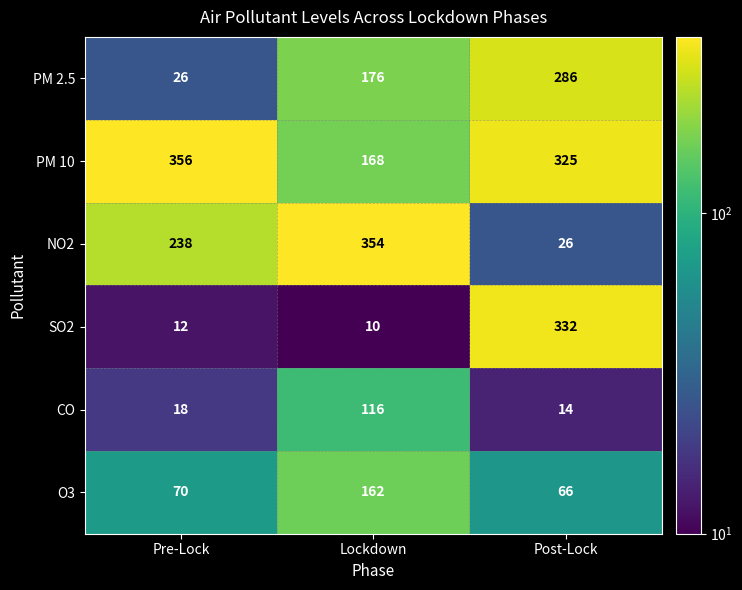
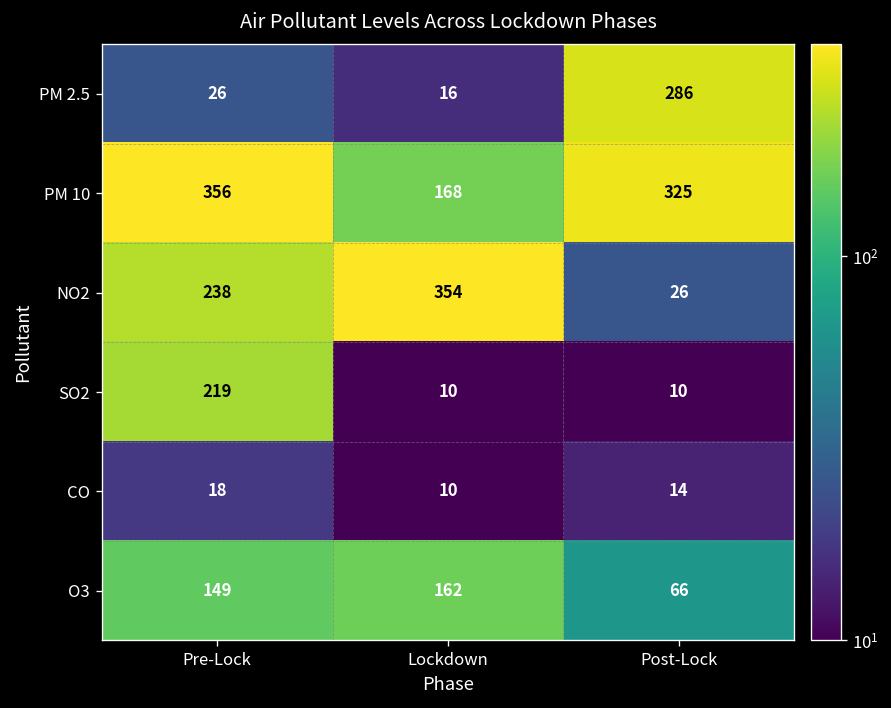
  {
    "PM 2.5": {
      "Pre-Lock": 26,
-     "Lockdown": 176,
+     "Lockdown": 16,
      "Post-Lock": 286
    },
    "PM 10": {
      "Pre-Lock": 356,
      "Lockdown": 168,
      "Post-Lock": 325
    },
    "NO2": {
      "Pre-Lock": 238,
      "Lockdown": 354,
      "Post-Lock": 26
    },
    "SO2": {
-     "Pre-Lock": 12,
+     "Pre-Lock": 219,
      "Lockdown": 10,
-     "Post-Lock": 332
+     "Post-Lock": 10
    },
    "CO": {
      "Pre-Lock": 18,
-     "Lockdown": 116,
+     "Lockdown": 10,
      "Post-Lock": 14
    },
    "O3": {
-     "Pre-Lock": 70,
+     "Pre-Lock": 149,
      "Lockdown": 162,
      "Post-Lock": 66
    }
  }
